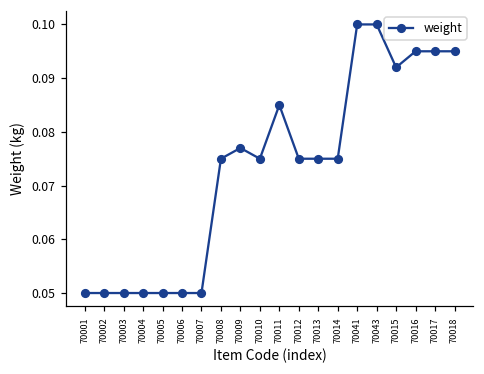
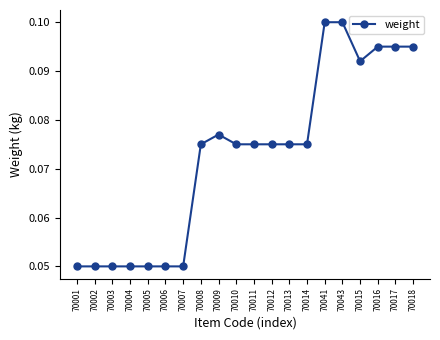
  {
    "70001": 0.050,
    "70002": 0.050,
    "70003": 0.050,
    "70004": 0.050,
    "70005": 0.050,
    "70006": 0.050,
    "70007": 0.050,
    "70008": 0.075,
    "70009": 0.077,
    "70010": 0.075,
-   "70011": 0.085,
+   "70011": 0.075,
    "70012": 0.075,
    "70013": 0.075,
    "70014": 0.075,
    "70041": 0.100,
    "70043": 0.100,
    "70015": 0.092,
    "70016": 0.095,
    "70017": 0.095,
    "70018": 0.095
  }
